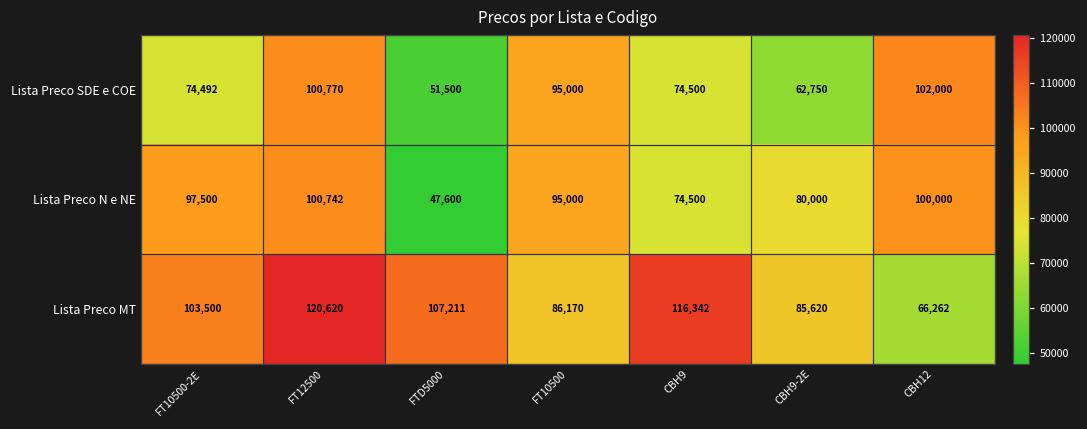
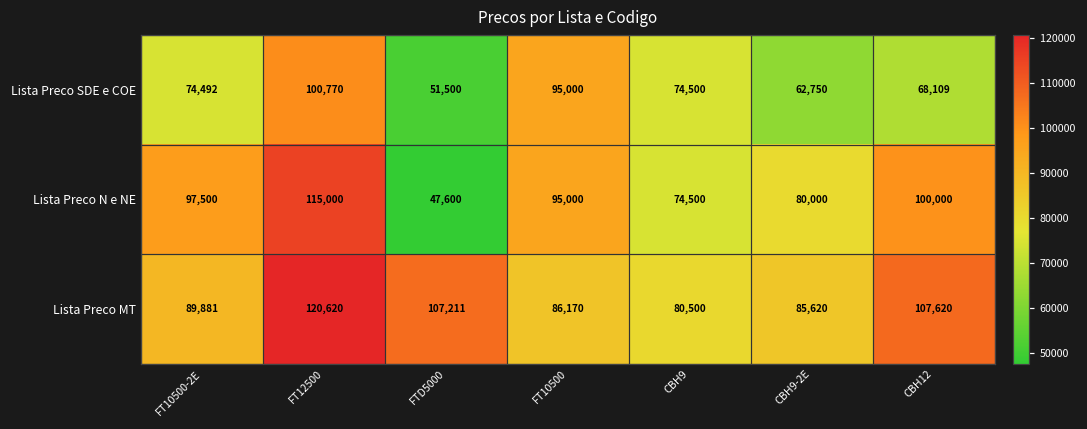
  {
    "Lista Preco SDE e COE": {
      "FT10500-2E": "74,492",
      "FT12500": "100,770",
      "FTD5000": "51,500",
      "FT10500": "95,000",
      "CBH9": "74,500",
      "CBH9-2E": "62,750",
-     "CBH12": "102,000"
+     "CBH12": "68,109"
    },
    "Lista Preco N e NE": {
      "FT10500-2E": "97,500",
-     "FT12500": "100,742",
+     "FT12500": "115,000",
      "FTD5000": "47,600",
      "FT10500": "95,000",
      "CBH9": "74,500",
      "CBH9-2E": "80,000",
      "CBH12": "100,000"
    },
    "Lista Preco MT": {
-     "FT10500-2E": "103,500",
+     "FT10500-2E": "89,881",
      "FT12500": "120,620",
      "FTD5000": "107,211",
      "FT10500": "86,170",
-     "CBH9": "116,342",
+     "CBH9": "80,500",
      "CBH9-2E": "85,620",
-     "CBH12": "66,262"
+     "CBH12": "107,620"
    }
  }
